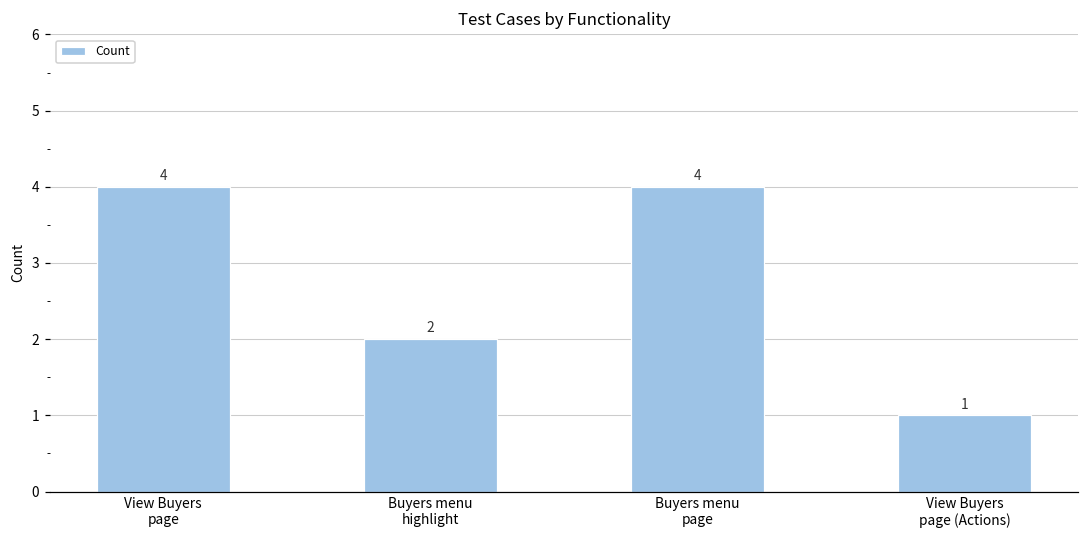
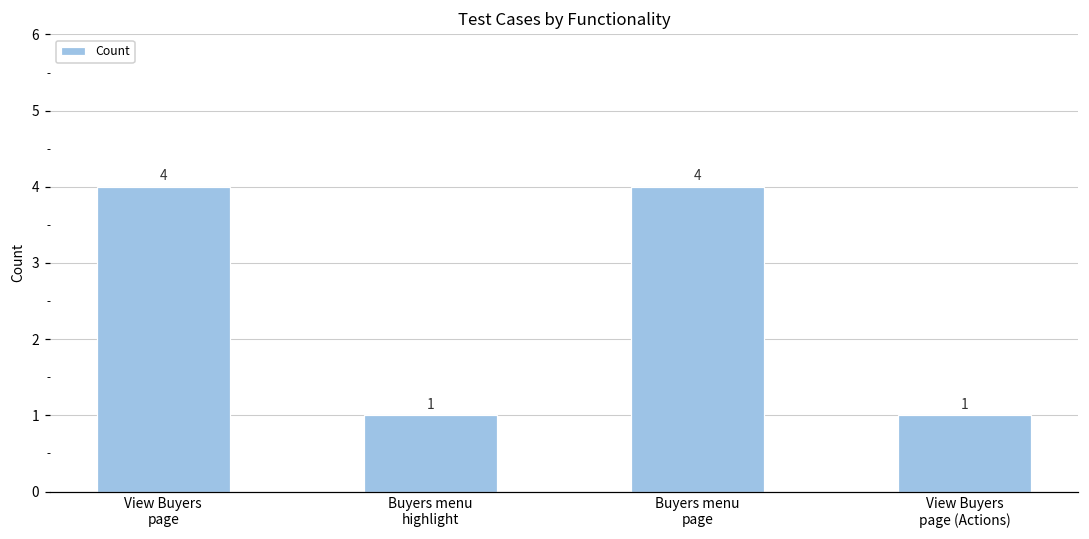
  {
    "View Buyers page": 4,
-   "Buyers menu highlight": 2,
+   "Buyers menu highlight": 1,
    "Buyers menu page": 4,
    "View Buyers page (Actions)": 1
  }
